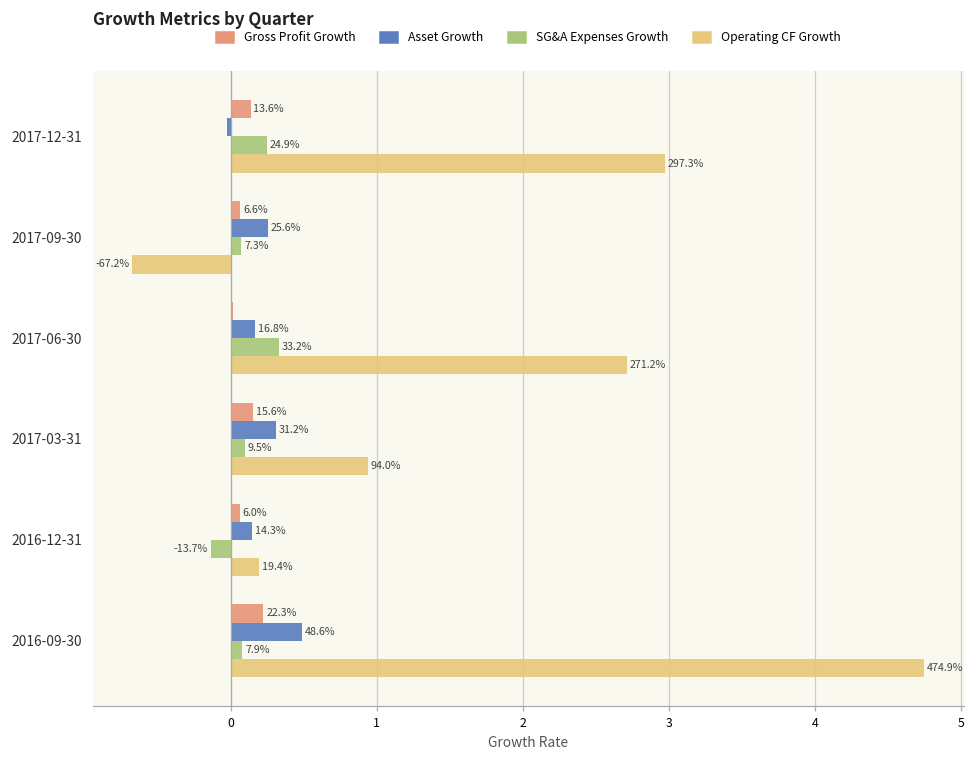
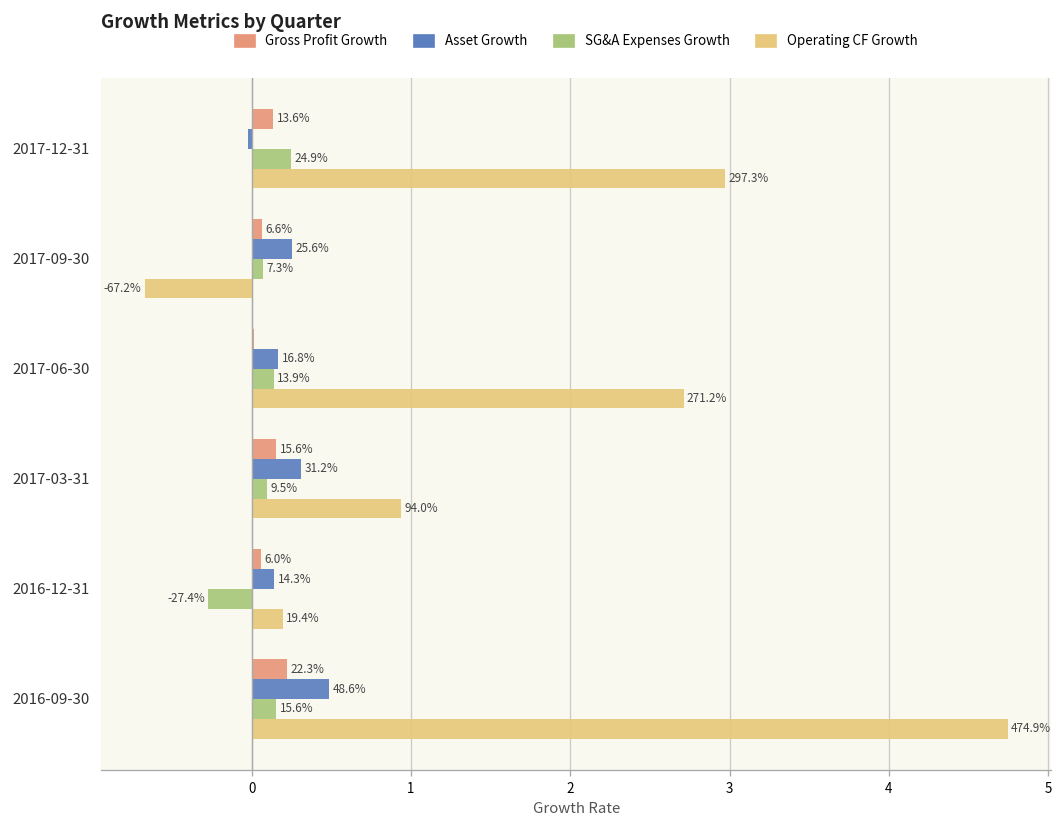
  {
    "Asset Growth": {
      "2017-09-30": "25.6%",
      "2017-06-30": "16.8%",
      "2017-03-31": "31.2%",
      "2016-12-31": "14.3%",
      "2016-09-30": "48.6%"
    },
    "SG&A Expenses Growth": {
      "2017-12-31": "24.9%",
      "2017-09-30": "7.3%",
-     "2017-06-30": "33.2%",
+     "2017-06-30": "13.9%",
      "2017-03-31": "9.5%",
-     "2016-12-31": "-13.7%",
-     "2016-09-30": "7.9%"
+     "2016-12-31": "-27.4%",
+     "2016-09-30": "15.6%"
    }
  }
